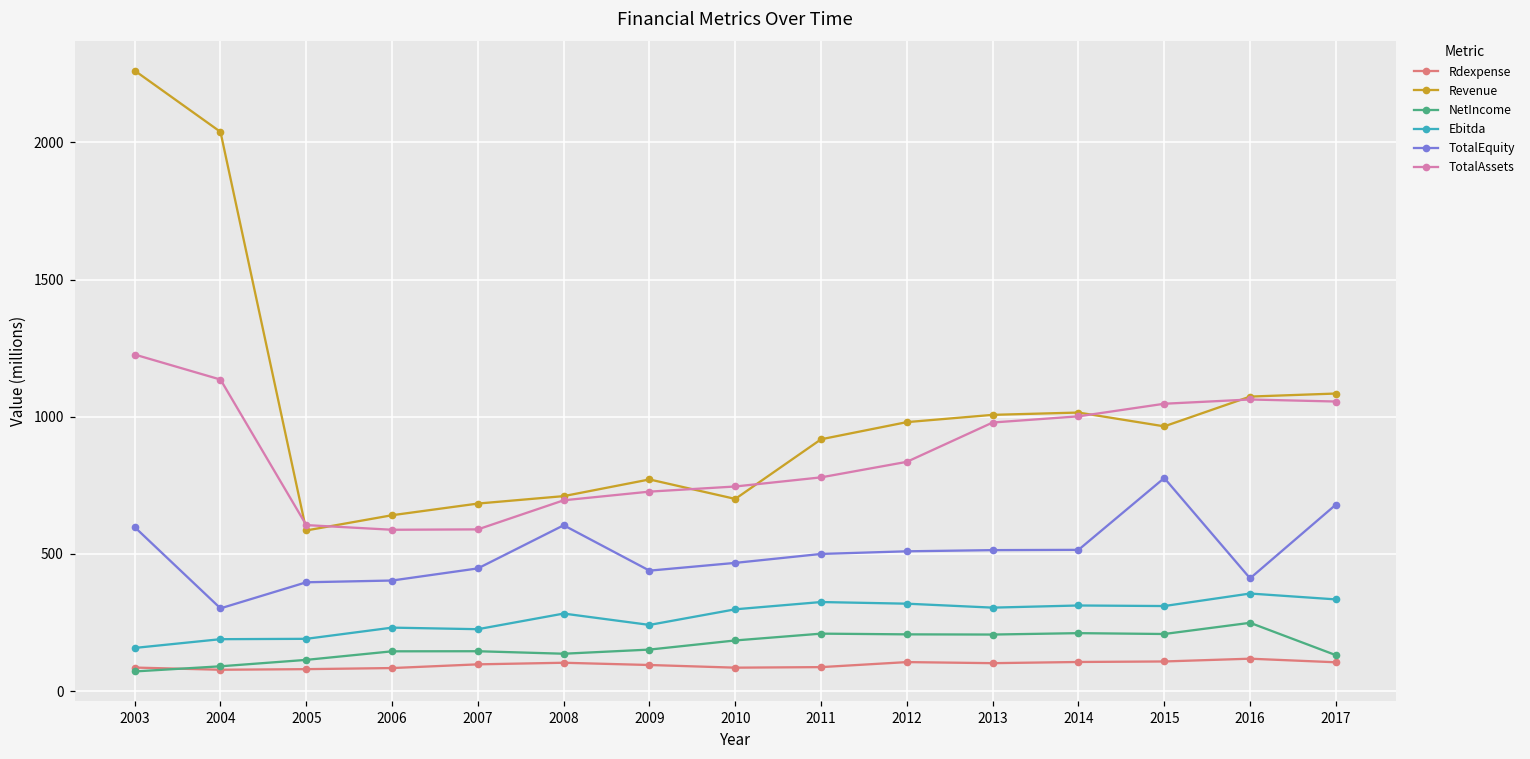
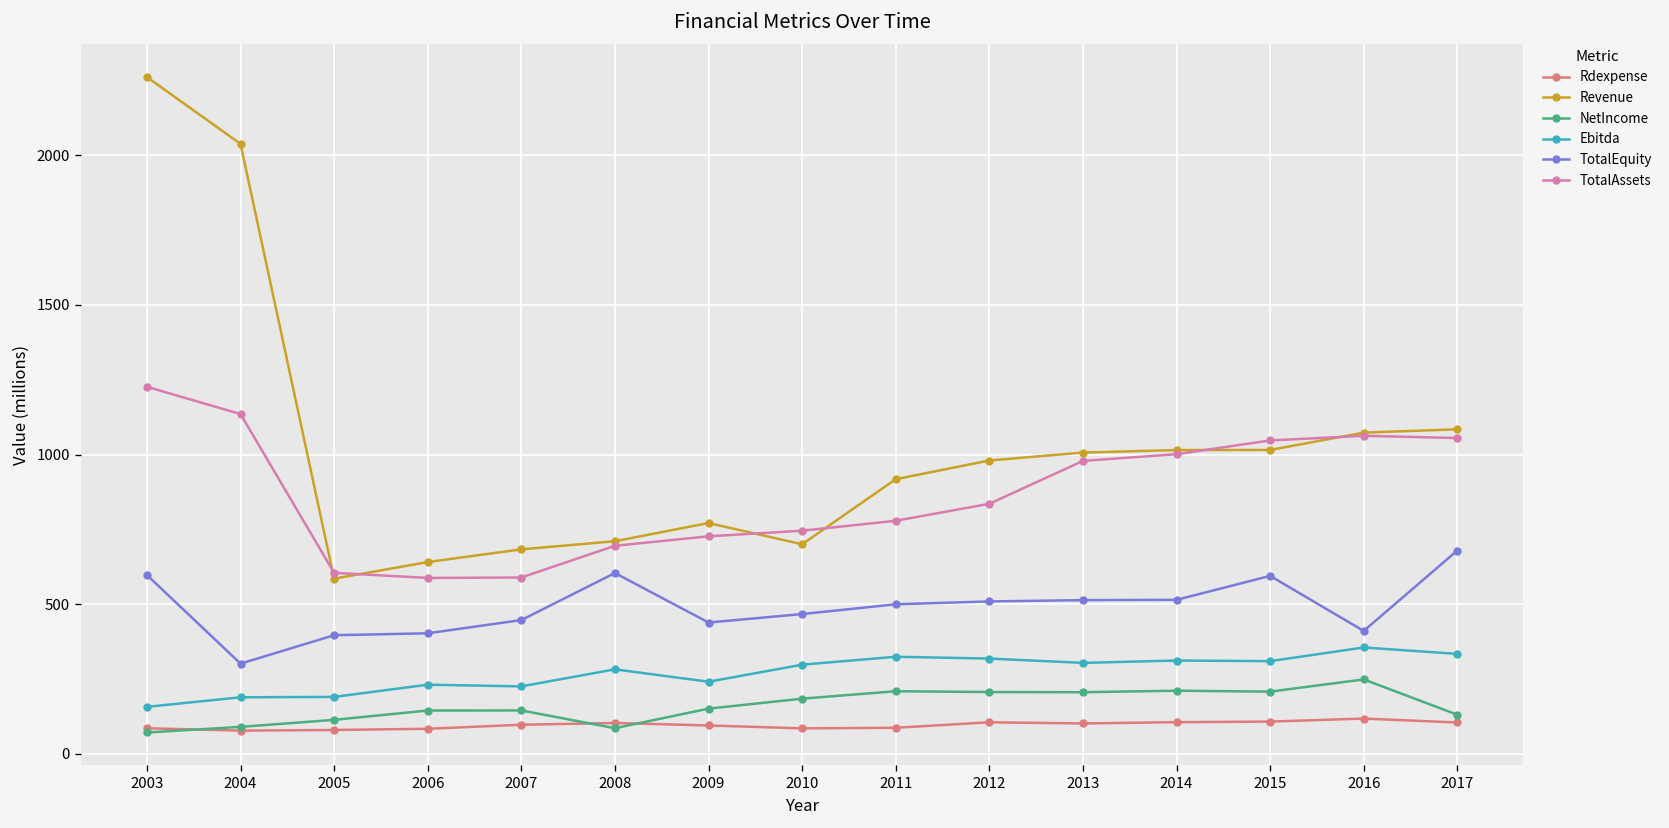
  {
    "Revenue": {
      "2003": 2260,
      "2004": 2040,
      "2005": 590,
      "2006": 640,
      "2007": 680,
      "2008": 710,
      "2009": 770,
      "2010": 700,
      "2011": 920,
      "2012": 980,
      "2013": 1010,
      "2014": 1020,
-     "2015": 970,
+     "2015": 1020,
      "2016": 1070,
      "2017": 1080
    },
    "NetIncome": {
      "2003": 70,
      "2004": 90,
      "2005": 110,
      "2006": 150,
      "2007": 150,
-     "2008": 140,
+     "2008": 90,
      "2009": 150,
      "2010": 180,
      "2011": 210,
      "2012": 210,
      "2013": 210,
      "2014": 210,
      "2015": 210,
      "2016": 250,
      "2017": 130
    },
    "Ebitda": {
      "2003": 160,
      "2004": 190,
      "2005": 190,
      "2006": 230,
      "2007": 230,
      "2008": 280,
      "2009": 240,
      "2010": 300,
      "2011": 320,
      "2012": 320,
      "2013": 300,
      "2014": 310,
      "2015": 310,
      "2016": 360,
      "2017": 330
    },
    "TotalEquity": {
      "2003": 600,
      "2004": 300,
      "2005": 400,
      "2006": 400,
      "2007": 450,
      "2008": 600,
      "2009": 440,
      "2010": 470,
      "2011": 500,
      "2012": 510,
      "2013": 510,
      "2014": 510,
-     "2015": 780,
+     "2015": 590,
      "2016": 410,
      "2017": 680
    }
  }
